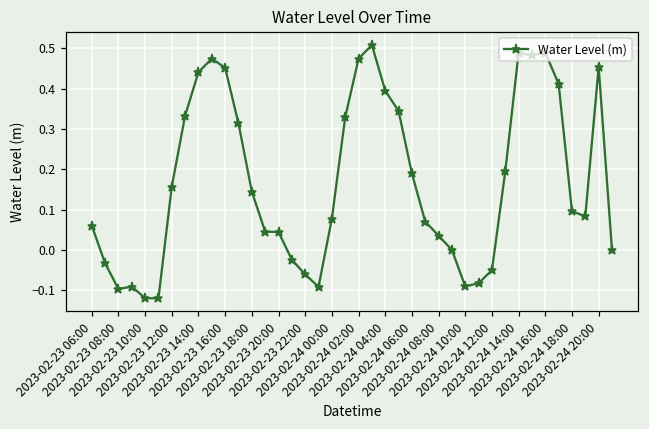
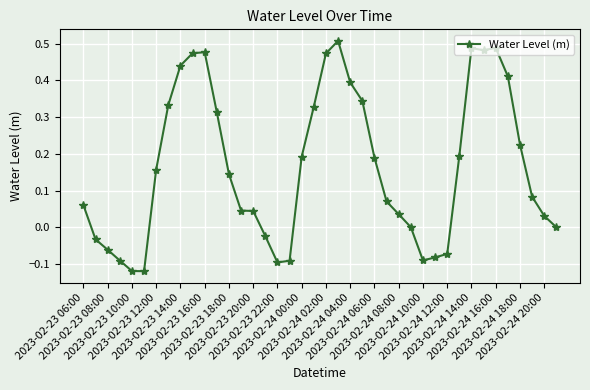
  {
    "2023-02-23 06:00": 0.06,
-   "2023-02-23 08:00": -0.10,
+   "2023-02-23 08:00": -0.06,
    "2023-02-23 10:00": -0.12,
    "2023-02-23 12:00": 0.16,
    "2023-02-23 14:00": 0.44,
-   "2023-02-23 16:00": 0.45,
+   "2023-02-23 16:00": 0.48,
    "2023-02-23 18:00": 0.14,
    "2023-02-23 20:00": 0.04,
-   "2023-02-23 22:00": -0.06,
-   "2023-02-24 00:00": 0.08,
+   "2023-02-23 22:00": -0.10,
+   "2023-02-24 00:00": 0.19,
    "2023-02-24 02:00": 0.47,
    "2023-02-24 04:00": 0.39,
    "2023-02-24 06:00": 0.19,
    "2023-02-24 08:00": 0.04,
    "2023-02-24 10:00": -0.09,
-   "2023-02-24 12:00": -0.05,
-   "2023-02-24 18:00": 0.10,
-   "2023-02-24 20:00": 0.45
+   "2023-02-24 12:00": -0.07,
+   "2023-02-24 18:00": 0.23,
+   "2023-02-24 20:00": 0.03
  }
